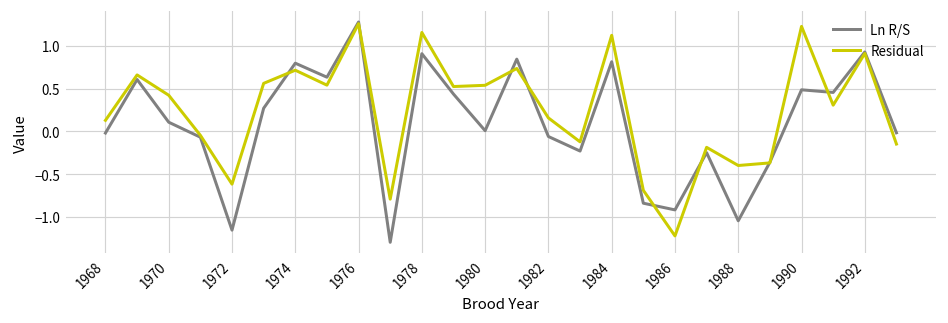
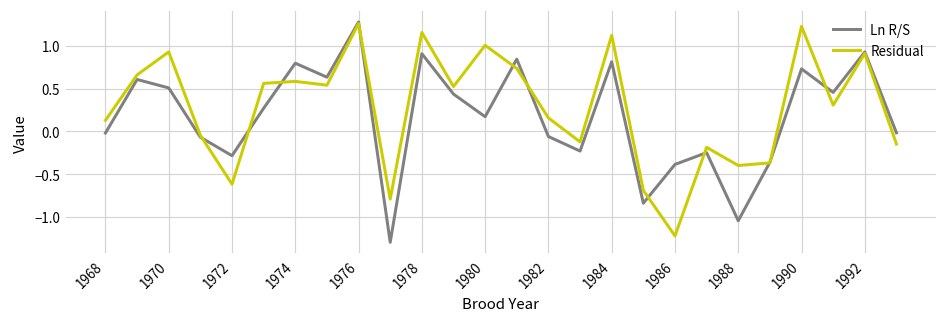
  {
    "Ln R/S": {
      "1968": 0.0,
-     "1970": 0.1,
-     "1972": -1.2,
+     "1970": 0.5,
+     "1972": -0.3,
      "1974": 0.8,
      "1978": 0.9,
-     "1980": 0.0,
+     "1980": 0.2,
      "1982": -0.1,
      "1984": 0.8,
-     "1986": -0.9,
+     "1986": -0.4,
      "1988": -1.0,
-     "1990": 0.5
+     "1990": 0.7
    },
    "Residual": {
      "1968": 0.1,
-     "1970": 0.4,
+     "1970": 0.9,
      "1972": -0.6,
-     "1974": 0.7,
+     "1974": 0.6,
      "1978": 1.2,
-     "1980": 0.5,
+     "1980": 1.0,
      "1982": 0.2,
      "1984": 1.1,
      "1986": -1.2,
      "1988": -0.4,
      "1990": 1.2
    }
  }
